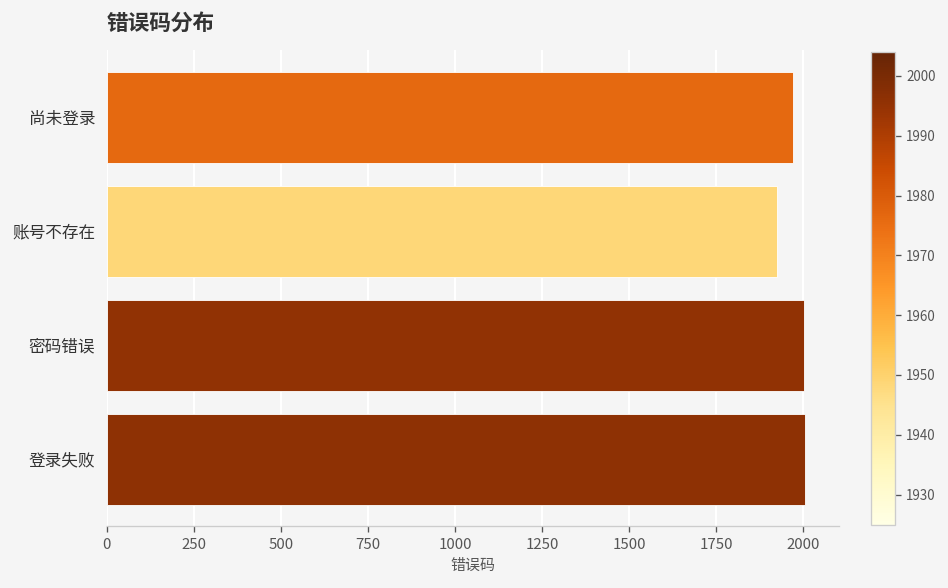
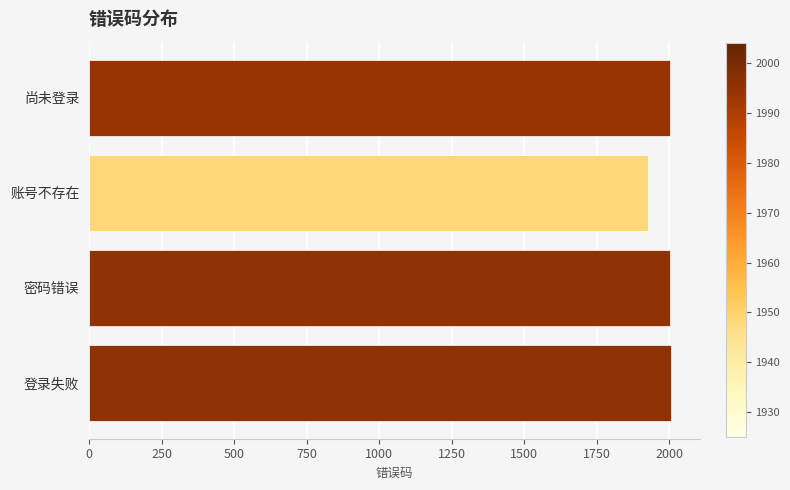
  {
-   "尚未登录": 1970,
+   "尚未登录": 2000,
    "账号不存在": 1930,
    "密码错误": 2000,
    "登录失败": 2000
  }
